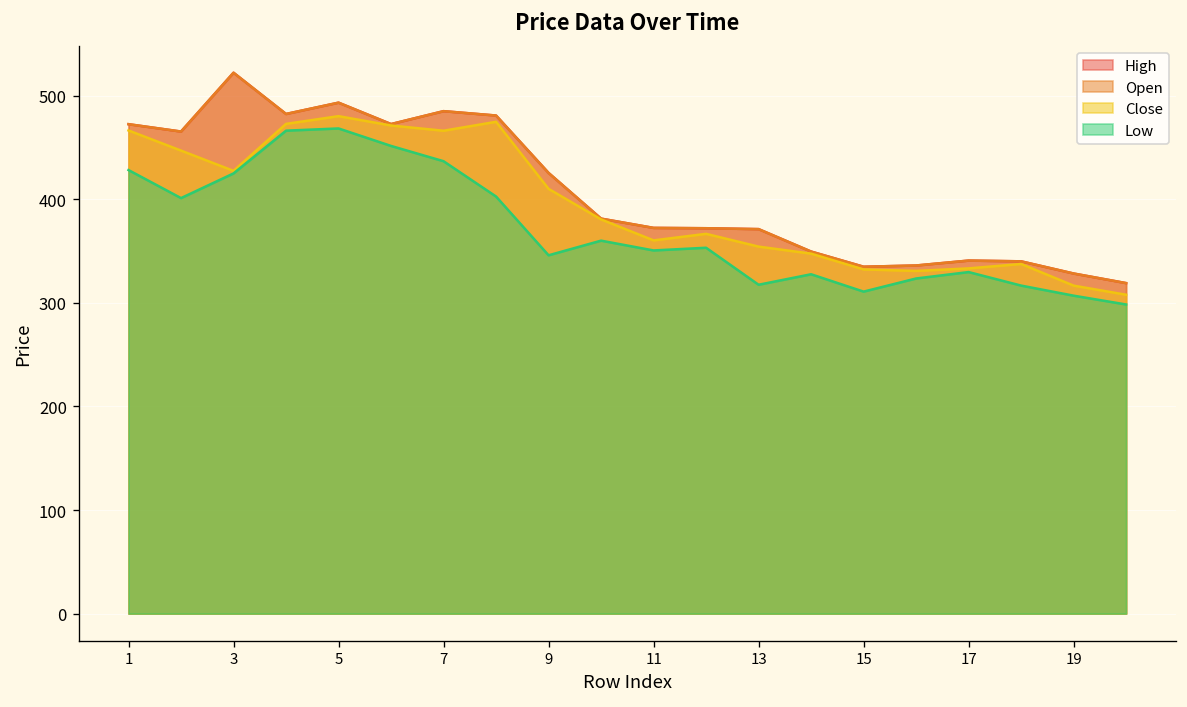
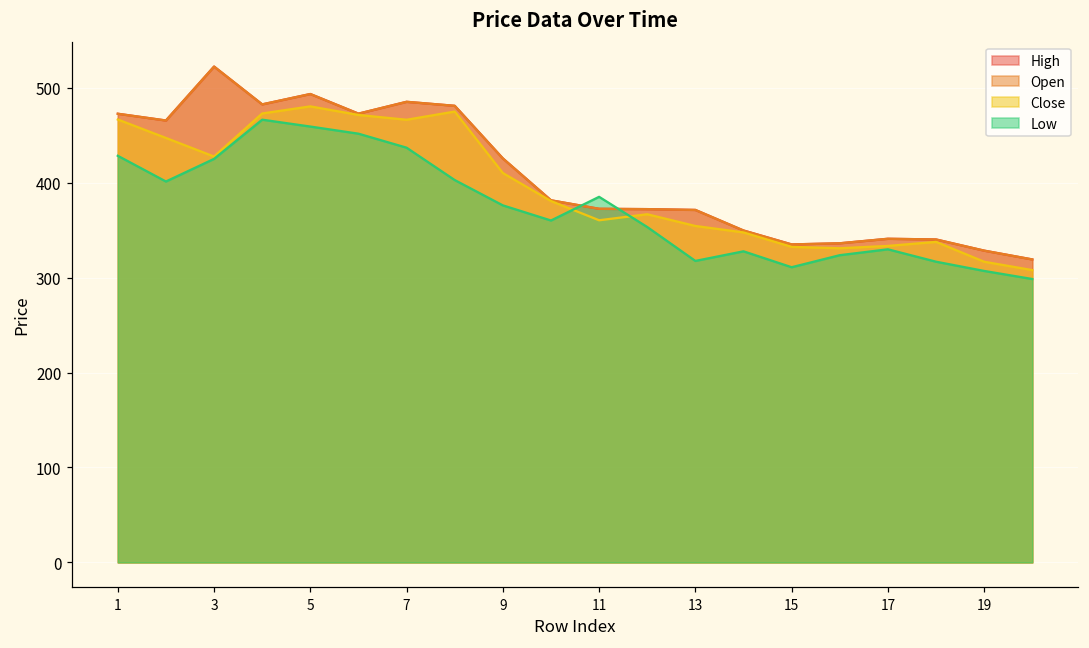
  {
    "Low": {
      "1": 430,
-     "5": 470,
+     "5": 460,
      "7": 440,
-     "9": 350,
-     "11": 350,
+     "9": 380,
+     "11": 390,
      "13": 320,
      "15": 310,
      "17": 330,
      "19": 310
    }
  }
